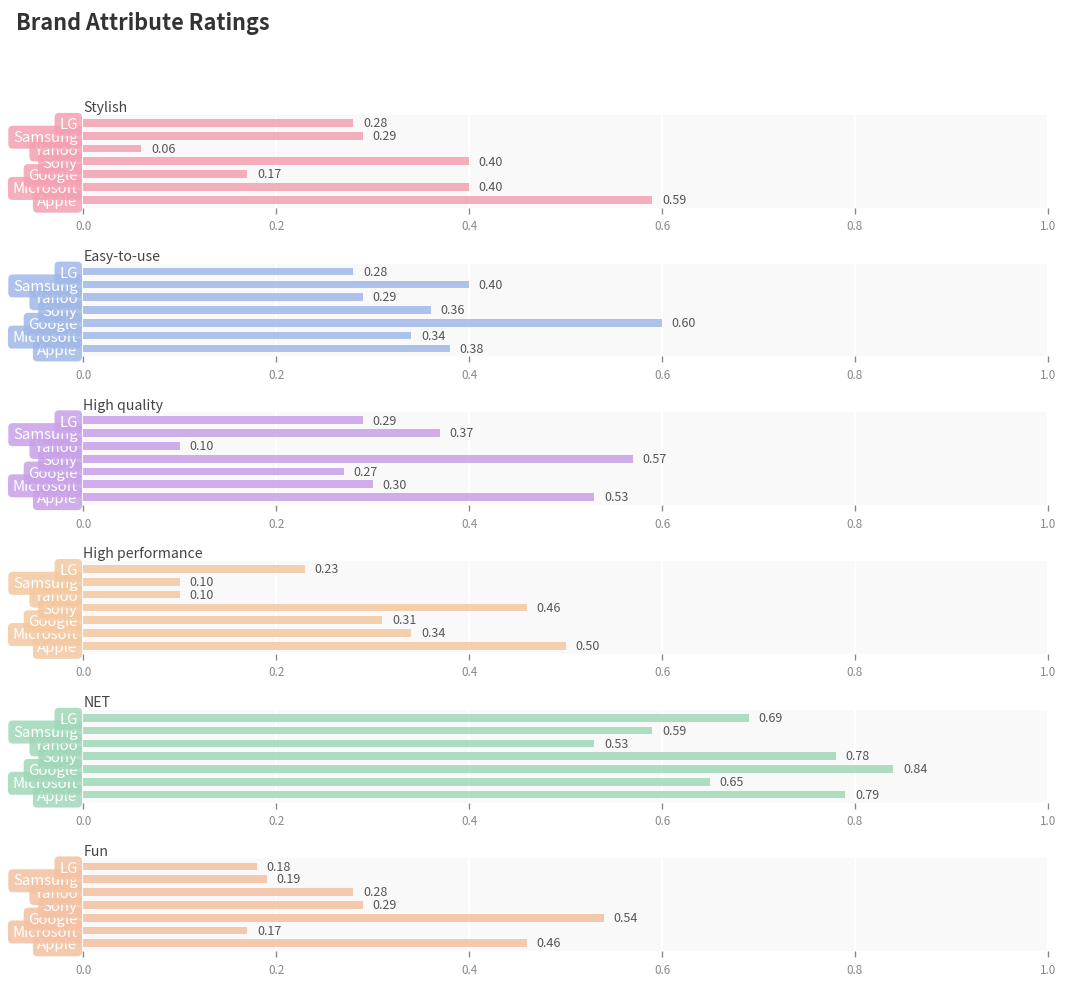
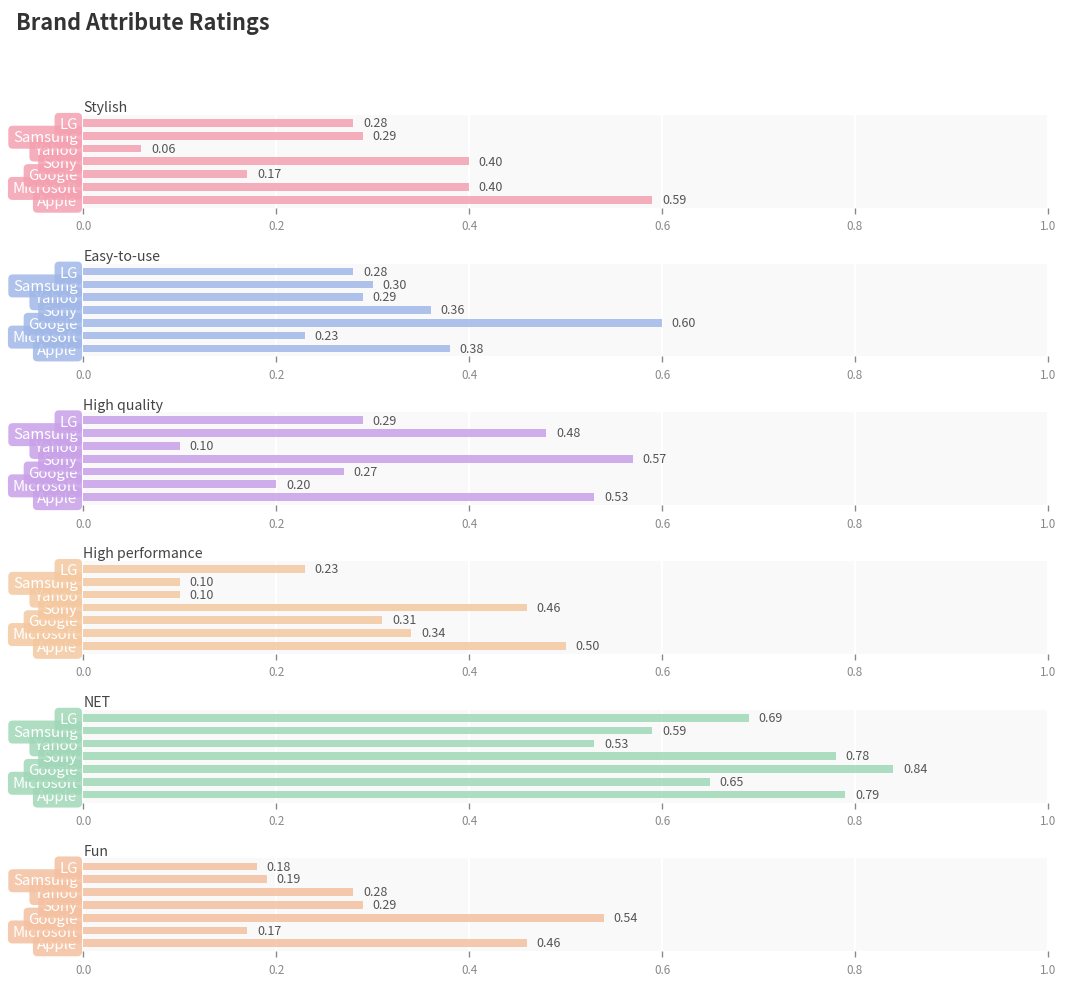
  {
    "Stylish": {
      "Samsung": 0.29,
      "Microsoft": 0.40
    },
    "Easy-to-use": {
-     "Samsung": 0.40,
-     "Microsoft": 0.34
+     "Samsung": 0.30,
+     "Microsoft": 0.23
    },
    "High quality": {
-     "Samsung": 0.37,
-     "Microsoft": 0.30
+     "Samsung": 0.48,
+     "Microsoft": 0.20
    },
    "High performance": {
      "Samsung": 0.10,
      "Microsoft": 0.34
    },
    "NET": {
      "Samsung": 0.59,
      "Microsoft": 0.65
    },
    "Fun": {
      "Samsung": 0.19,
      "Microsoft": 0.17
    }
  }
